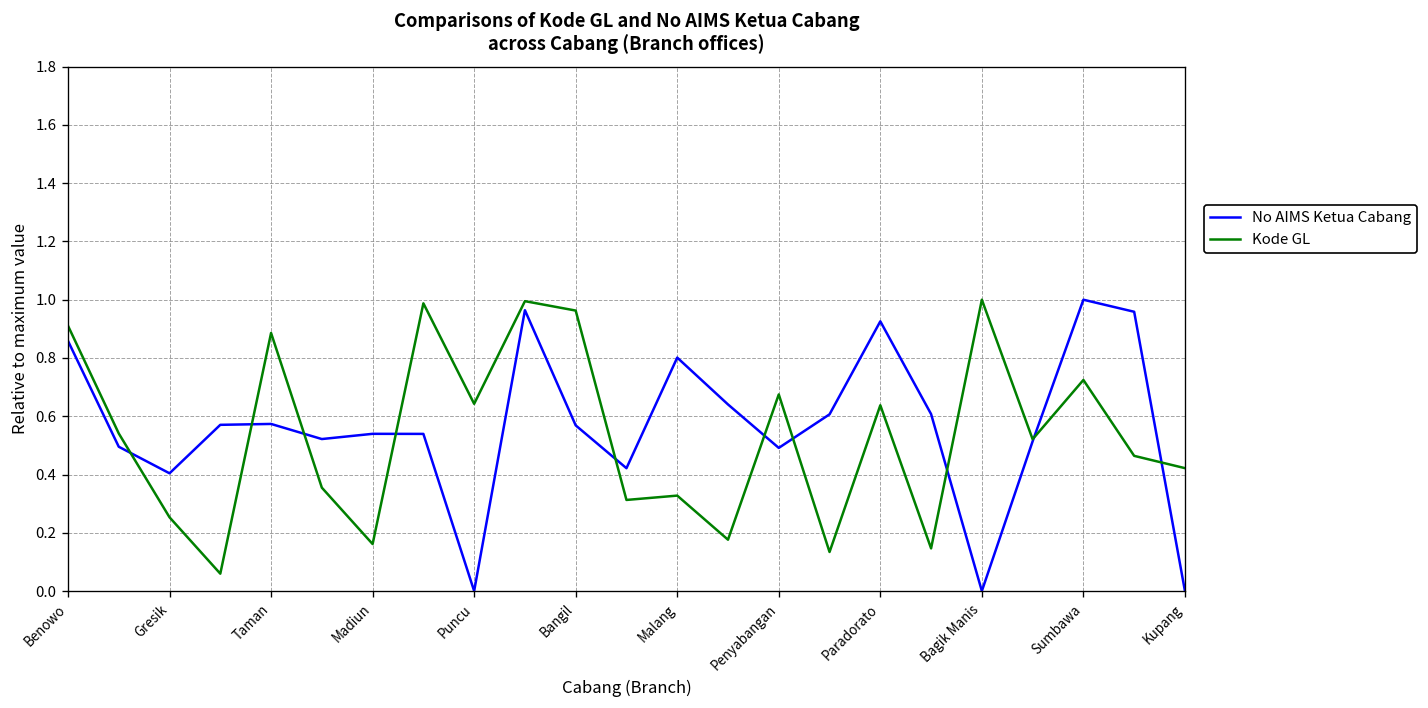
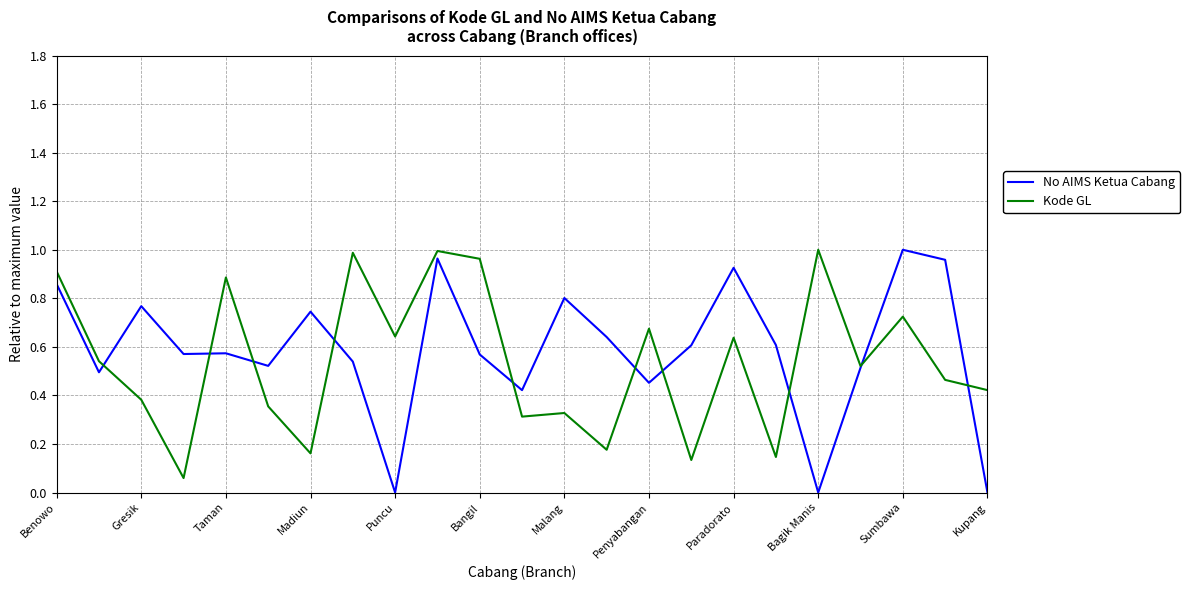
  {
    "No AIMS Ketua Cabang": {
      "Benowo": 0.86,
-     "Gresik": 0.40,
+     "Gresik": 0.77,
      "Taman": 0.57,
-     "Madiun": 0.54,
+     "Madiun": 0.75,
      "Puncu": 0.00,
      "Bangil": 0.57,
      "Malang": 0.80,
-     "Penyabangan": 0.49,
+     "Penyabangan": 0.45,
      "Paradorato": 0.93,
      "Bagik Manis": 0.00,
      "Sumbawa": 1.00,
      "Kupang": 0.00
    },
    "Kode GL": {
      "Benowo": 0.91,
-     "Gresik": 0.25,
+     "Gresik": 0.38,
      "Taman": 0.89,
      "Madiun": 0.16,
      "Puncu": 0.64,
      "Bangil": 0.96,
      "Malang": 0.33,
      "Penyabangan": 0.67,
      "Paradorato": 0.64,
      "Bagik Manis": 1.00,
      "Sumbawa": 0.72,
      "Kupang": 0.42
    }
  }
